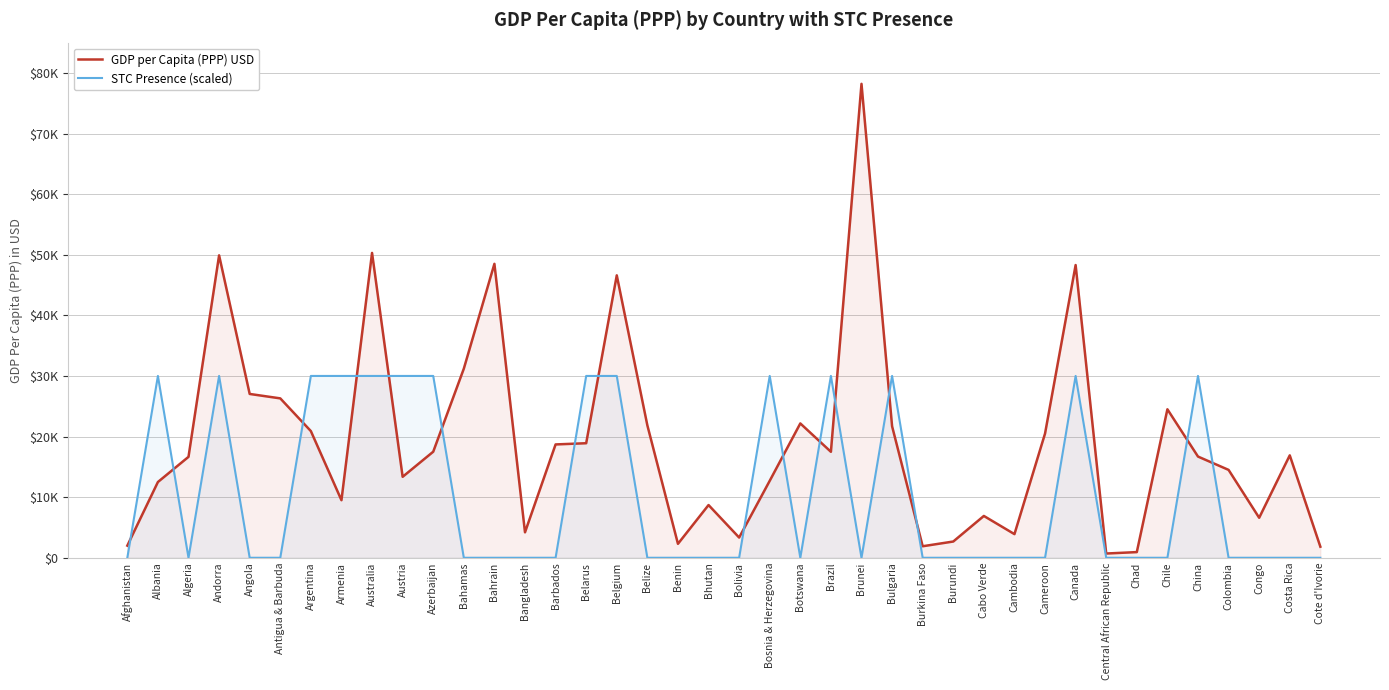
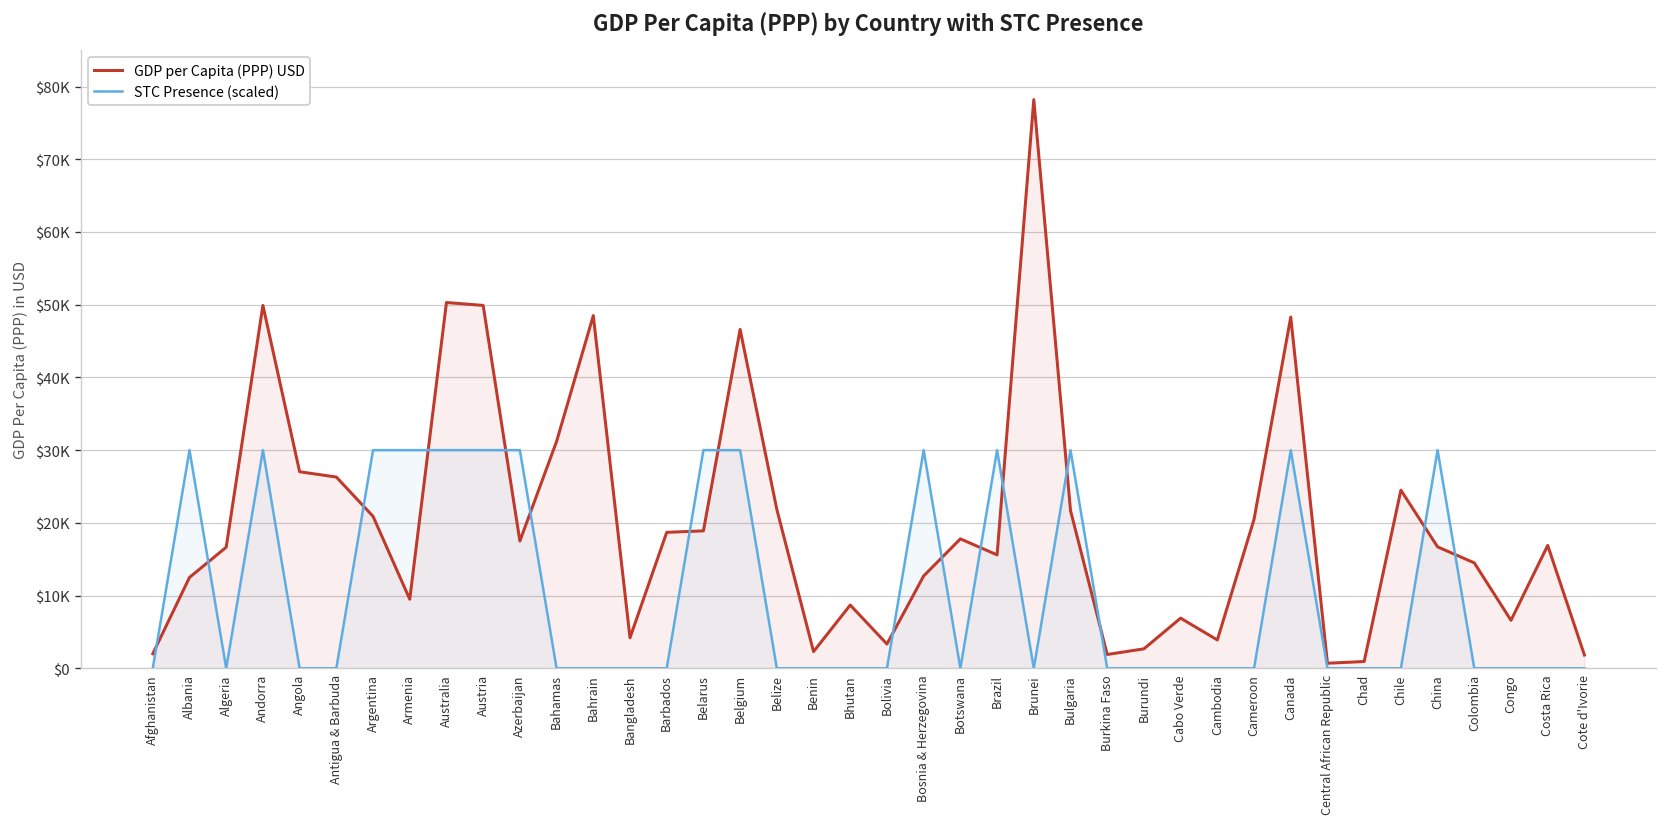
  {
    "GDP per Capita (PPP) USD": {
      "Afghanistan": "$2000",
      "Albania": "$13000",
      "Algeria": "$17000",
      "Andorra": "$50000",
      "Angola": "$27000",
      "Antigua & Barbuda": "$26000",
      "Argentina": "$21000",
      "Armenia": "$10000",
      "Australia": "$50000",
-     "Austria": "$13000",
+     "Austria": "$50000",
      "Azerbaijan": "$18000",
      "Bahamas": "$31000",
      "Bahrain": "$49000",
      "Bangladesh": "$4000",
      "Barbados": "$19000",
      "Belarus": "$19000",
      "Belgium": "$47000",
      "Belize": "$22000",
      "Benin": "$2000",
      "Bhutan": "$9000",
      "Bolivia": "$3000",
      "Bosnia & Herzegovina": "$13000",
-     "Botswana": "$22000",
-     "Brazil": "$17000",
+     "Botswana": "$18000",
+     "Brazil": "$16000",
      "Brunei": "$78000",
      "Bulgaria": "$22000",
      "Burkina Faso": "$2000",
      "Burundi": "$3000",
      "Cabo Verde": "$7000",
      "Cambodia": "$4000",
      "Cameroon": "$20000",
      "Canada": "$48000",
      "Central African Republic": "$1000",
      "Chad": "$1000",
      "Chile": "$25000",
      "China": "$17000",
      "Colombia": "$15000",
      "Congo": "$7000",
      "Costa Rica": "$17000",
      "Cote d'Ivorie": "$2000"
    },
    "STC Presence (scaled)": {
      "Afghanistan": "$0",
      "Albania": "$30000",
      "Algeria": "$0",
      "Andorra": "$30000",
      "Angola": "$0",
      "Antigua & Barbuda": "$0",
      "Argentina": "$30000",
      "Armenia": "$30000",
      "Australia": "$30000",
      "Austria": "$30000",
      "Azerbaijan": "$30000",
      "Bahamas": "$0",
      "Bahrain": "$0",
      "Bangladesh": "$0",
      "Barbados": "$0",
      "Belarus": "$30000",
      "Belgium": "$30000",
      "Belize": "$0",
      "Benin": "$0",
      "Bhutan": "$0",
      "Bolivia": "$0",
      "Bosnia & Herzegovina": "$30000",
      "Botswana": "$0",
      "Brazil": "$30000",
      "Brunei": "$0",
      "Bulgaria": "$30000",
      "Burkina Faso": "$0",
      "Burundi": "$0",
      "Cabo Verde": "$0",
      "Cambodia": "$0",
      "Cameroon": "$0",
      "Canada": "$30000",
      "Central African Republic": "$0",
      "Chad": "$0",
      "Chile": "$0",
      "China": "$30000",
      "Colombia": "$0",
      "Congo": "$0",
      "Costa Rica": "$0",
      "Cote d'Ivorie": "$0"
    }
  }
